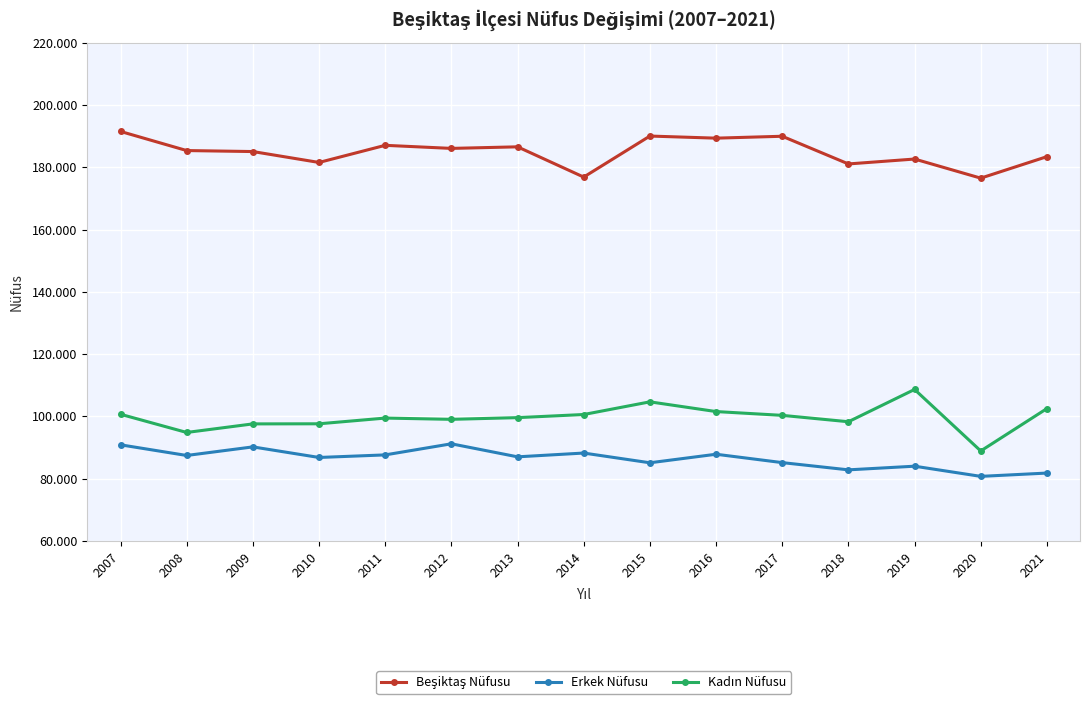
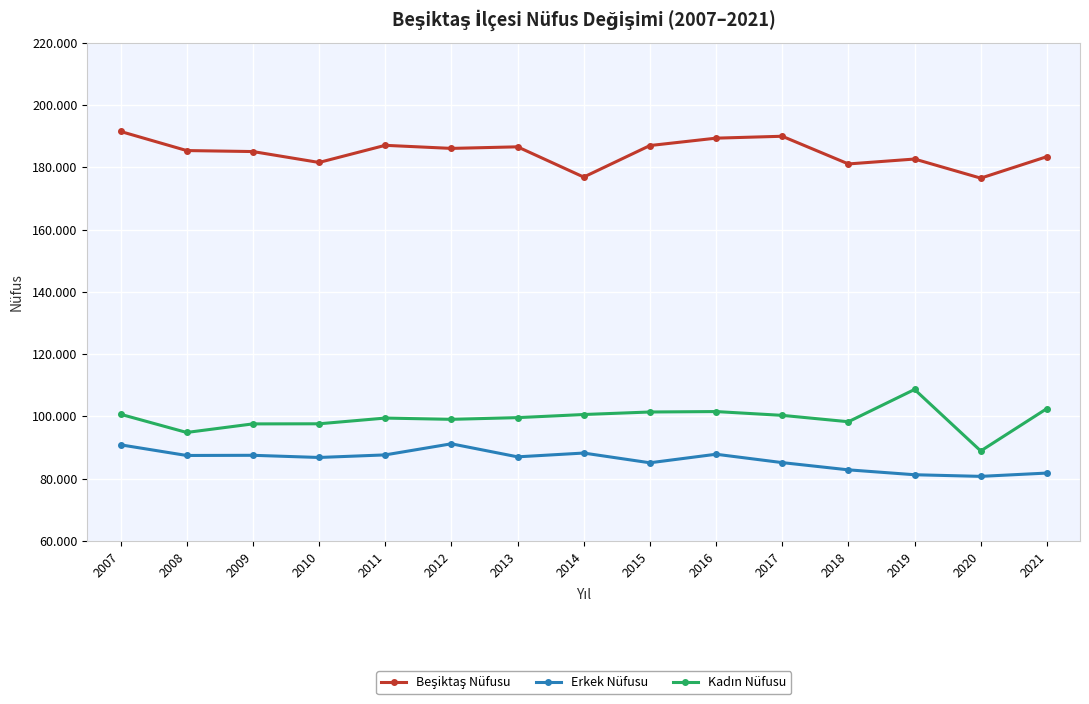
  {
    "Beşiktaş Nüfusu": {
      "2007": 192,
      "2008": 185,
      "2009": 185,
      "2010": 182,
      "2011": 187,
      "2012": 186,
      "2013": 187,
      "2014": 177,
-     "2015": 190,
+     "2015": 187,
      "2016": 189,
      "2017": 190,
      "2018": 181,
      "2019": 183,
      "2020": 177,
      "2021": 183
    },
    "Erkek Nüfusu": {
      "2007": 91,
      "2008": 87,
-     "2009": 90,
+     "2009": 87,
      "2010": 87,
      "2011": 88,
      "2012": 91,
      "2013": 87,
      "2014": 88,
      "2015": 85,
      "2016": 88,
      "2017": 85,
      "2018": 83,
-     "2019": 84,
+     "2019": 81,
      "2020": 81,
      "2021": 82
    },
    "Kadın Nüfusu": {
      "2007": 101,
      "2008": 95,
      "2009": 98,
      "2010": 98,
      "2011": 99,
      "2012": 99,
      "2013": 100,
      "2014": 101,
-     "2015": 105,
+     "2015": 101,
      "2016": 102,
      "2017": 100,
      "2018": 98,
      "2019": 109,
      "2020": 89,
      "2021": 102
    }
  }
